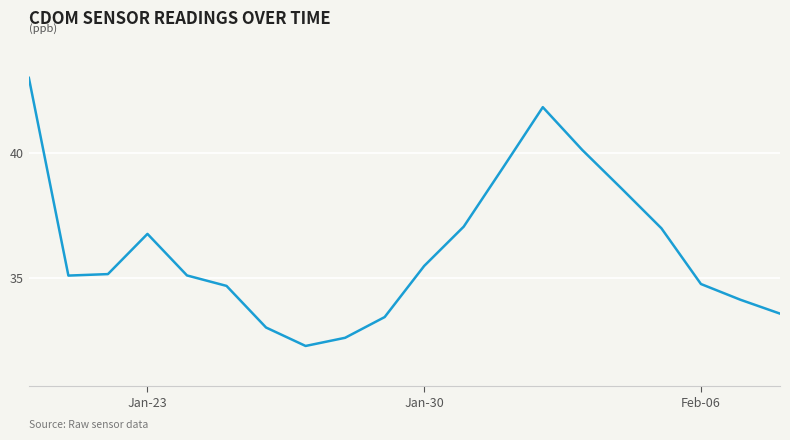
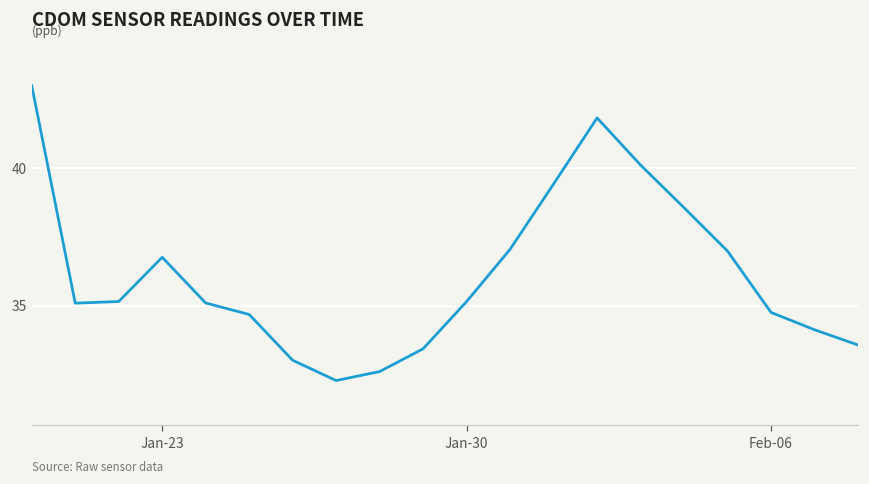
  {
    "Jan-23": 36.8,
-   "Jan-30": 35.5,
+   "Jan-30": 35.2,
    "Feb-06": 34.8
  }
